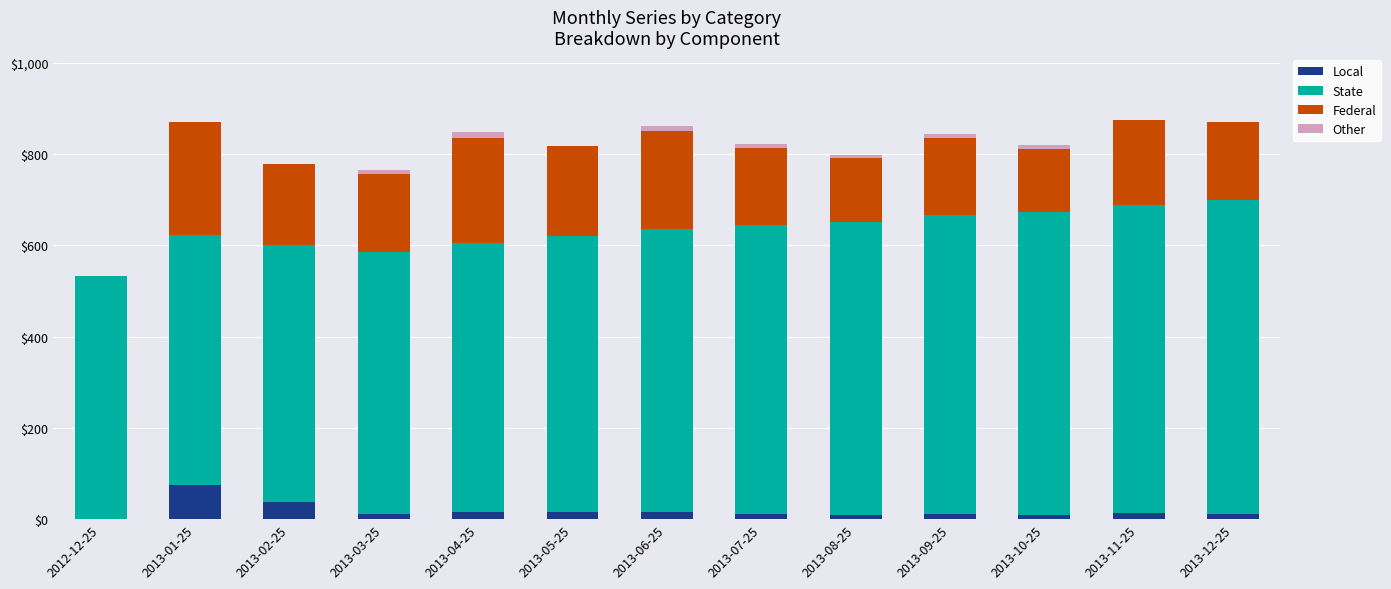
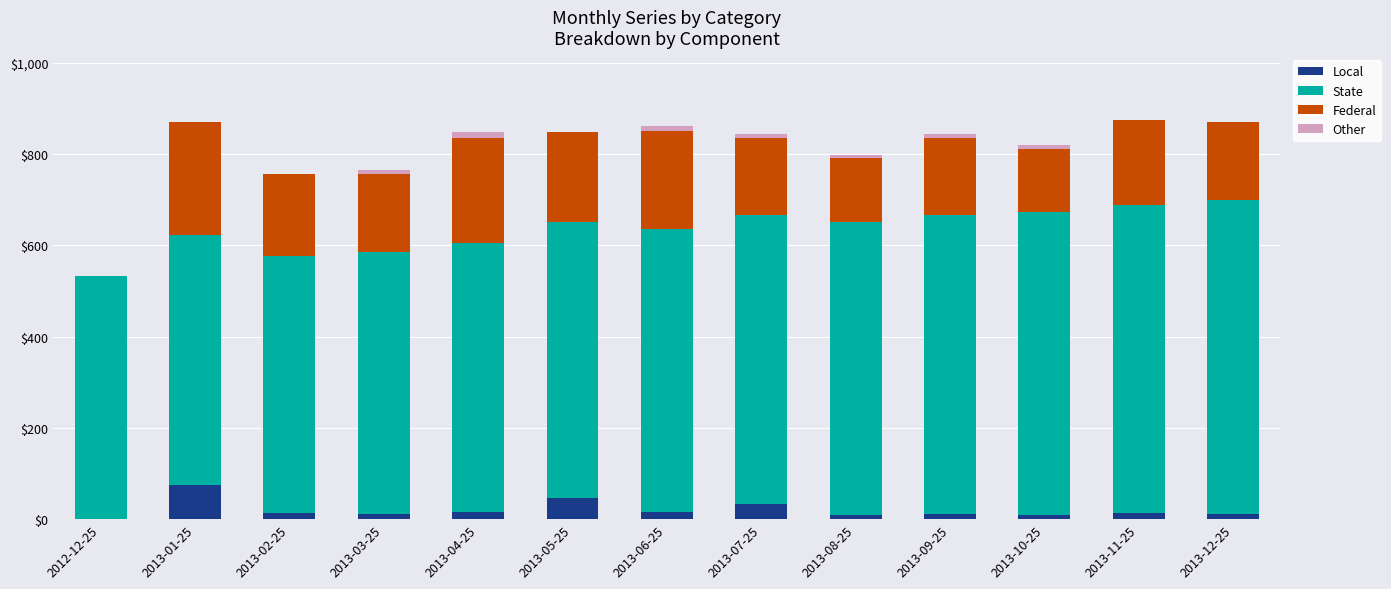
  {
    "Local": {
      "2012-12-25": "$0",
      "2013-01-25": "$70",
-     "2013-02-25": "$40",
+     "2013-02-25": "$10",
      "2013-03-25": "$10",
      "2013-04-25": "$20",
-     "2013-05-25": "$20",
+     "2013-05-25": "$50",
      "2013-06-25": "$20",
-     "2013-07-25": "$10",
+     "2013-07-25": "$30",
      "2013-08-25": "$10",
      "2013-09-25": "$10",
      "2013-10-25": "$10",
      "2013-11-25": "$10",
      "2013-12-25": "$10"
    },
    "State": {
      "2012-12-25": "$530",
      "2013-01-25": "$550",
      "2013-02-25": "$560",
      "2013-03-25": "$570",
      "2013-04-25": "$590",
      "2013-05-25": "$610",
      "2013-06-25": "$620",
      "2013-07-25": "$630",
      "2013-08-25": "$640",
      "2013-09-25": "$650",
      "2013-10-25": "$660",
      "2013-11-25": "$680",
      "2013-12-25": "$690"
    },
    "Federal": {
      "2012-12-25": "$0",
      "2013-01-25": "$250",
      "2013-02-25": "$180",
      "2013-03-25": "$170",
      "2013-04-25": "$230",
      "2013-05-25": "$200",
      "2013-06-25": "$220",
      "2013-07-25": "$170",
      "2013-08-25": "$140",
      "2013-09-25": "$170",
      "2013-10-25": "$140",
      "2013-11-25": "$190",
      "2013-12-25": "$170"
    },
    "Other": {
      "2012-12-25": "$0",
      "2013-01-25": "$0",
      "2013-02-25": "$0",
      "2013-03-25": "$10",
      "2013-04-25": "$10",
      "2013-05-25": "$0",
      "2013-06-25": "$10",
      "2013-07-25": "$10",
      "2013-08-25": "$10",
      "2013-09-25": "$10",
      "2013-10-25": "$10",
      "2013-11-25": "$0",
      "2013-12-25": "$0"
    }
  }
